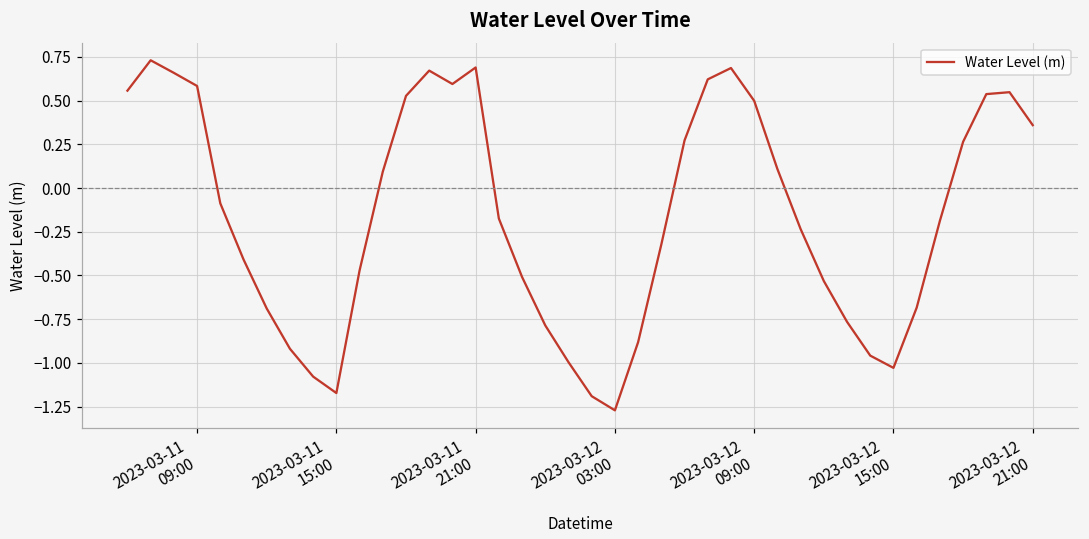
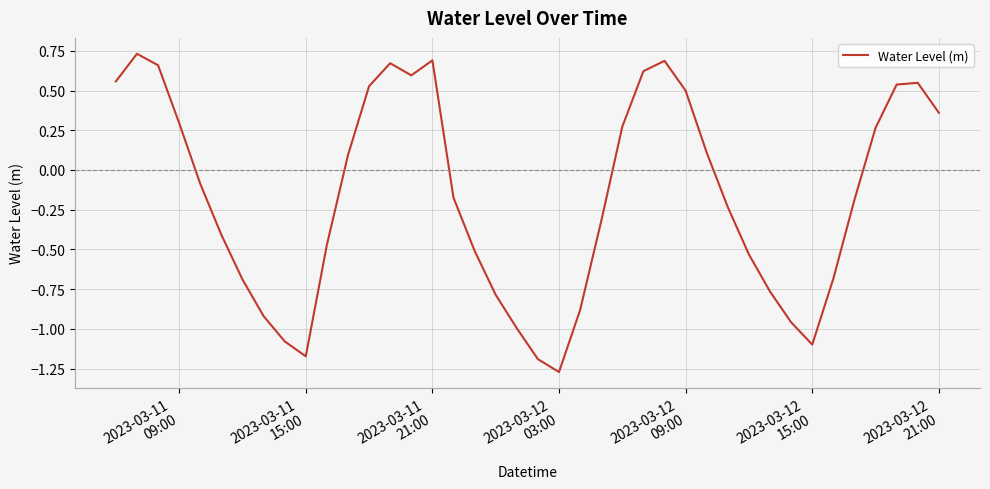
  {
-   "2023-03-11 09:00": 0.58,
+   "2023-03-11 09:00": 0.29,
    "2023-03-11 15:00": -1.17,
    "2023-03-11 21:00": 0.69,
    "2023-03-12 03:00": -1.27,
    "2023-03-12 09:00": 0.50,
-   "2023-03-12 15:00": -1.03,
+   "2023-03-12 15:00": -1.10,
    "2023-03-12 21:00": 0.36
  }
